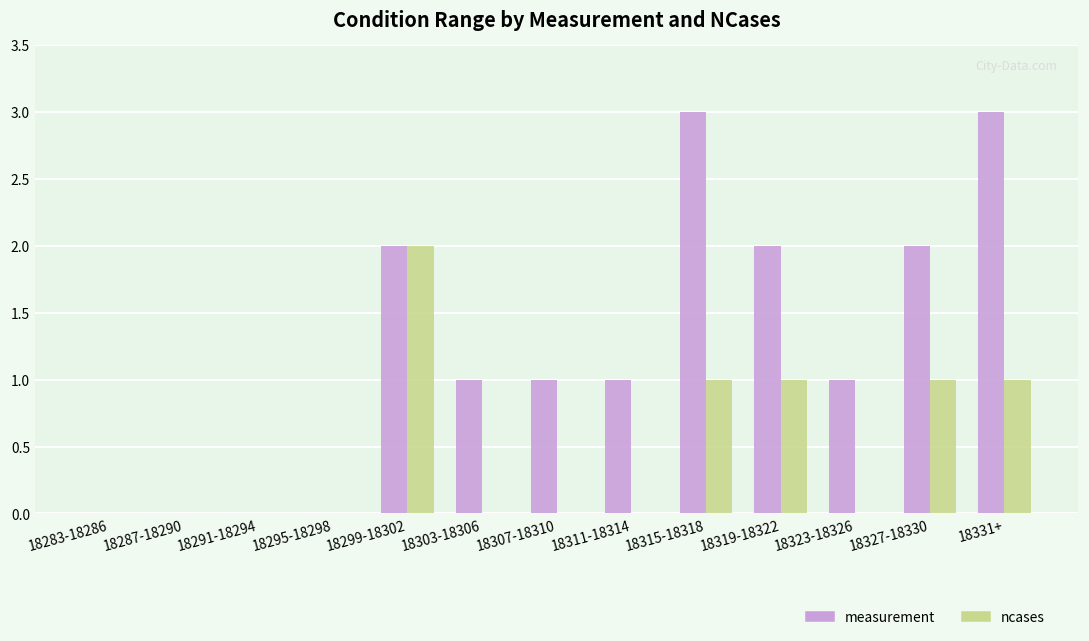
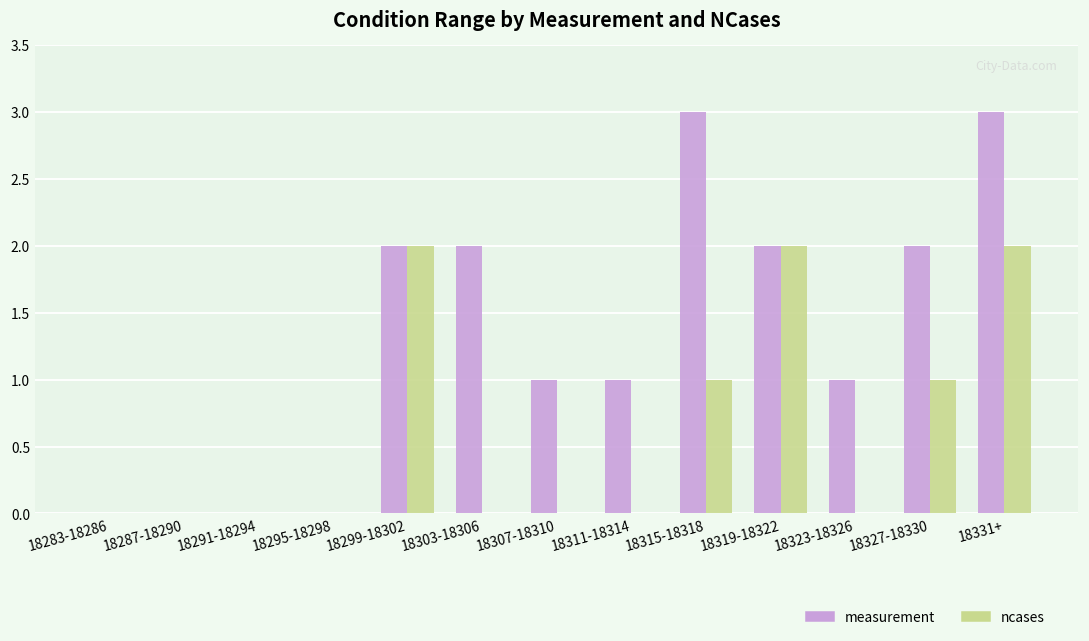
  {
    "measurement": {
      "18283-18286": 0,
      "18287-18290": 0,
      "18291-18294": 0,
      "18295-18298": 0,
      "18299-18302": 2,
-     "18303-18306": 1,
+     "18303-18306": 2,
      "18307-18310": 1,
      "18311-18314": 1,
      "18315-18318": 3,
      "18319-18322": 2,
      "18323-18326": 1,
      "18327-18330": 2,
      "18331+": 3
    },
    "ncases": {
      "18283-18286": 0,
      "18287-18290": 0,
      "18291-18294": 0,
      "18295-18298": 0,
      "18299-18302": 2,
      "18303-18306": 0,
      "18307-18310": 0,
      "18311-18314": 0,
      "18315-18318": 1,
-     "18319-18322": 1,
+     "18319-18322": 2,
      "18323-18326": 0,
      "18327-18330": 1,
-     "18331+": 1
+     "18331+": 2
    }
  }
